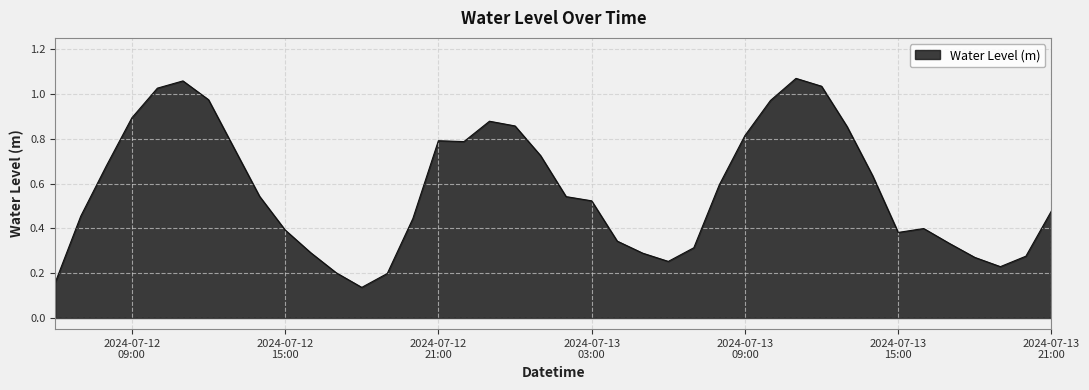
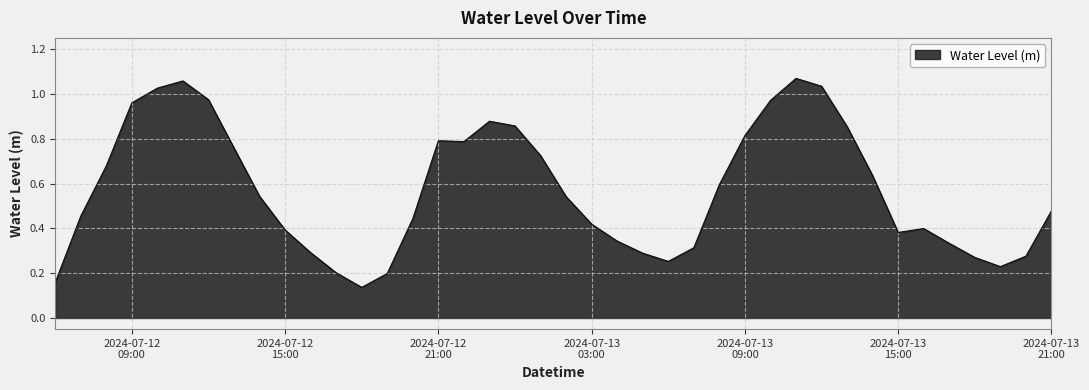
  {
-   "2024-07-12 09:00": 0.89,
+   "2024-07-12 09:00": 0.96,
    "2024-07-12 15:00": 0.39,
    "2024-07-12 21:00": 0.79,
-   "2024-07-13 03:00": 0.52,
+   "2024-07-13 03:00": 0.42,
    "2024-07-13 09:00": 0.81,
    "2024-07-13 15:00": 0.38,
    "2024-07-13 21:00": 0.48
  }
